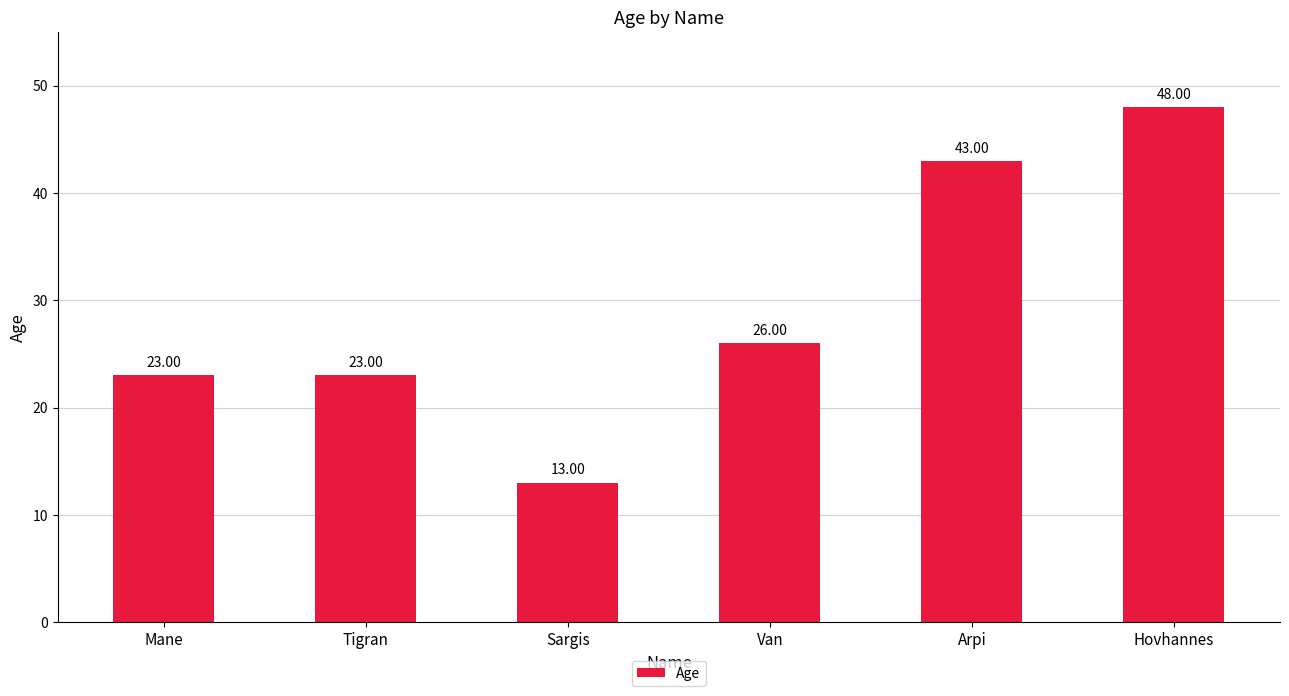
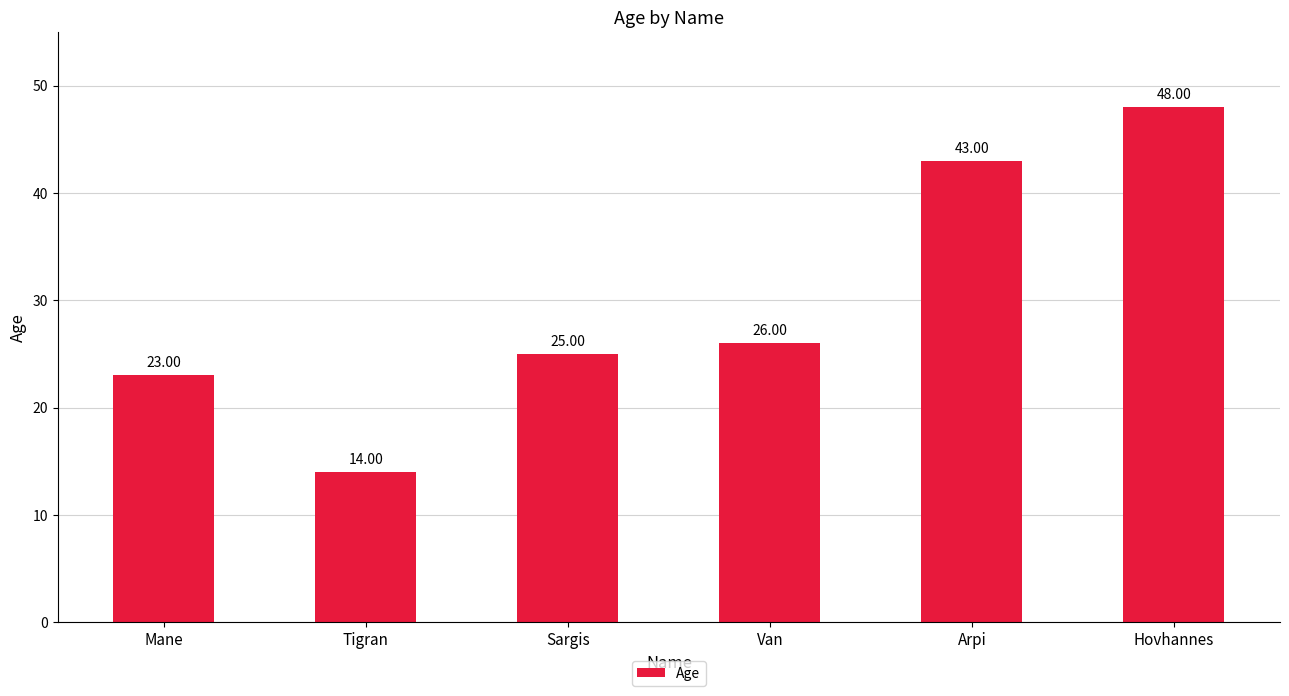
  {
    "Mane": 23.00,
-   "Tigran": 23.00,
-   "Sargis": 13.00,
+   "Tigran": 14.00,
+   "Sargis": 25.00,
    "Van": 26.00,
    "Arpi": 43.00,
    "Hovhannes": 48.00
  }
